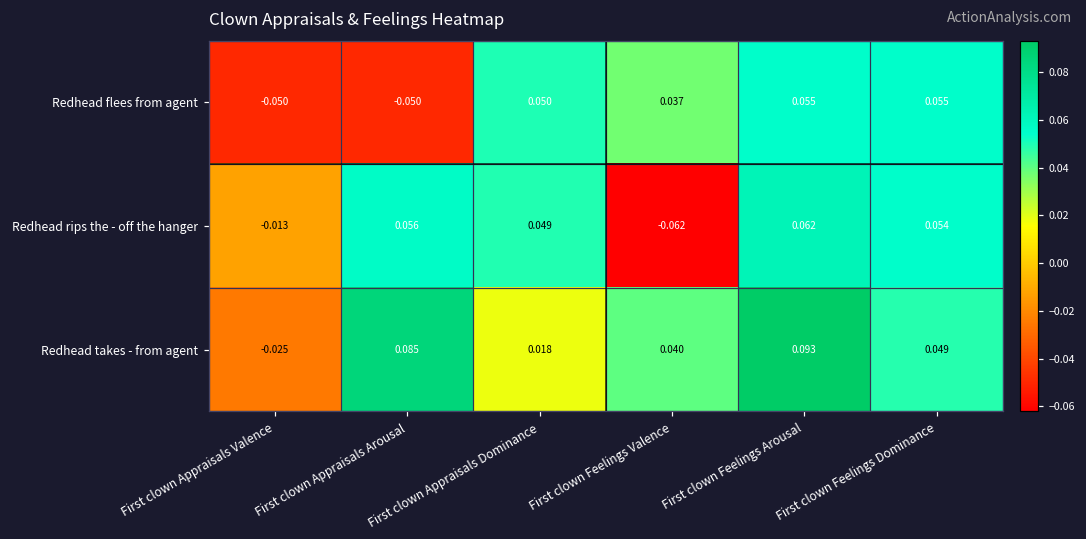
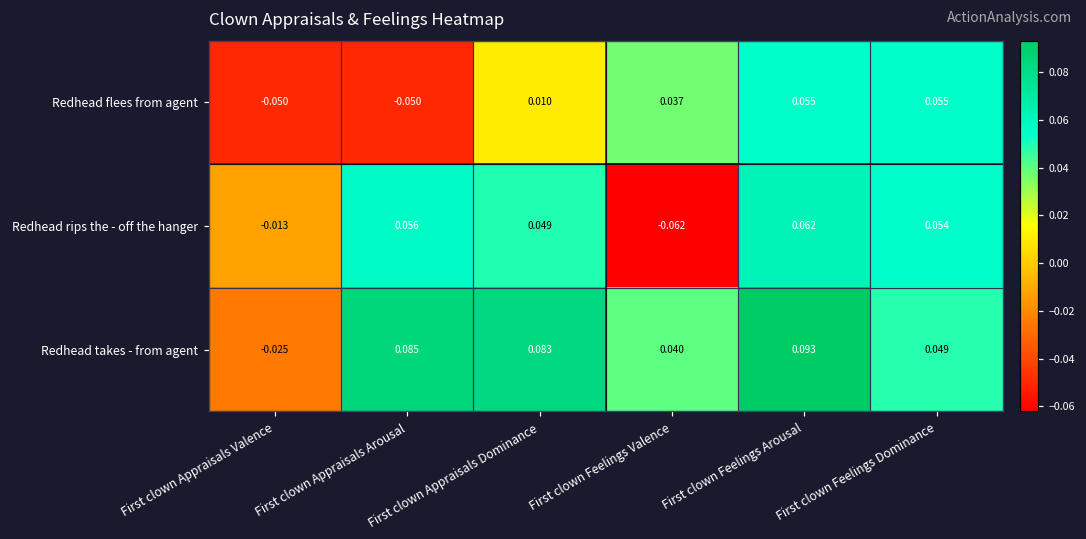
  {
    "Redhead flees from agent": {
      "First clown Appraisals Valence": -0.050,
      "First clown Appraisals Arousal": -0.050,
-     "First clown Appraisals Dominance": 0.050,
+     "First clown Appraisals Dominance": 0.010,
      "First clown Feelings Valence": 0.037,
      "First clown Feelings Arousal": 0.055,
      "First clown Feelings Dominance": 0.055
    },
    "Redhead rips the - off the hanger": {
      "First clown Appraisals Valence": -0.013,
      "First clown Appraisals Arousal": 0.056,
      "First clown Appraisals Dominance": 0.049,
      "First clown Feelings Valence": -0.062,
      "First clown Feelings Arousal": 0.062,
      "First clown Feelings Dominance": 0.054
    },
    "Redhead takes - from agent": {
      "First clown Appraisals Valence": -0.025,
      "First clown Appraisals Arousal": 0.085,
-     "First clown Appraisals Dominance": 0.018,
+     "First clown Appraisals Dominance": 0.083,
      "First clown Feelings Valence": 0.040,
      "First clown Feelings Arousal": 0.093,
      "First clown Feelings Dominance": 0.049
    }
  }
